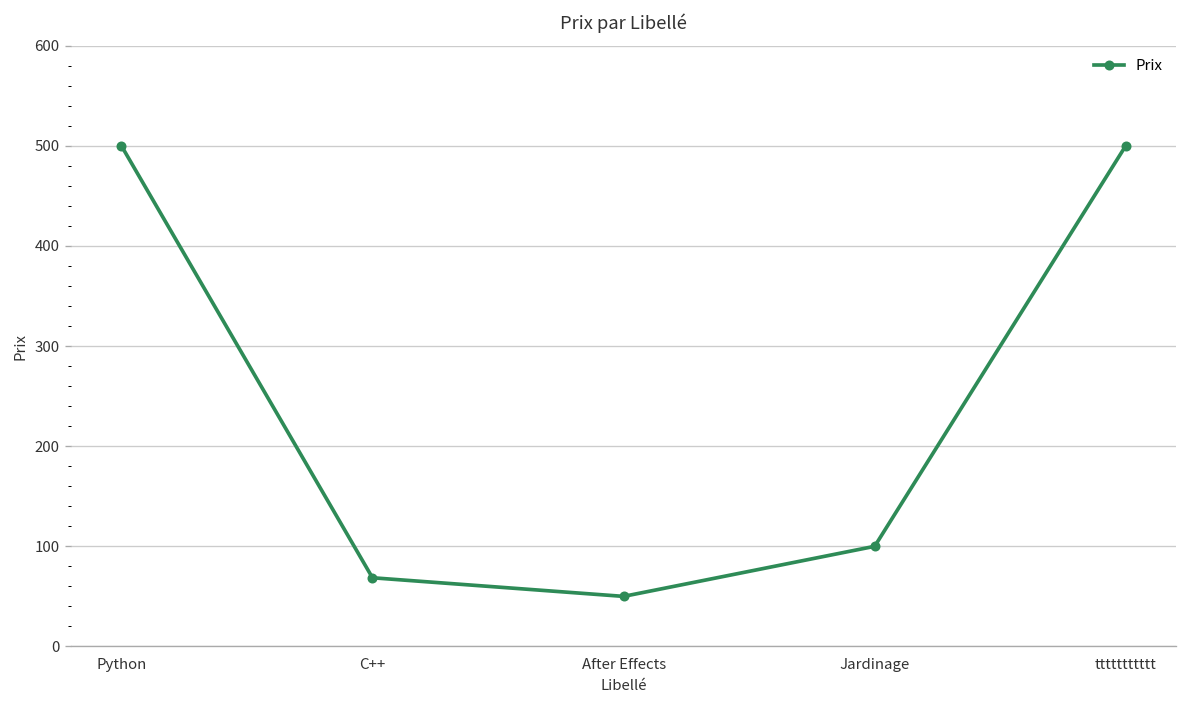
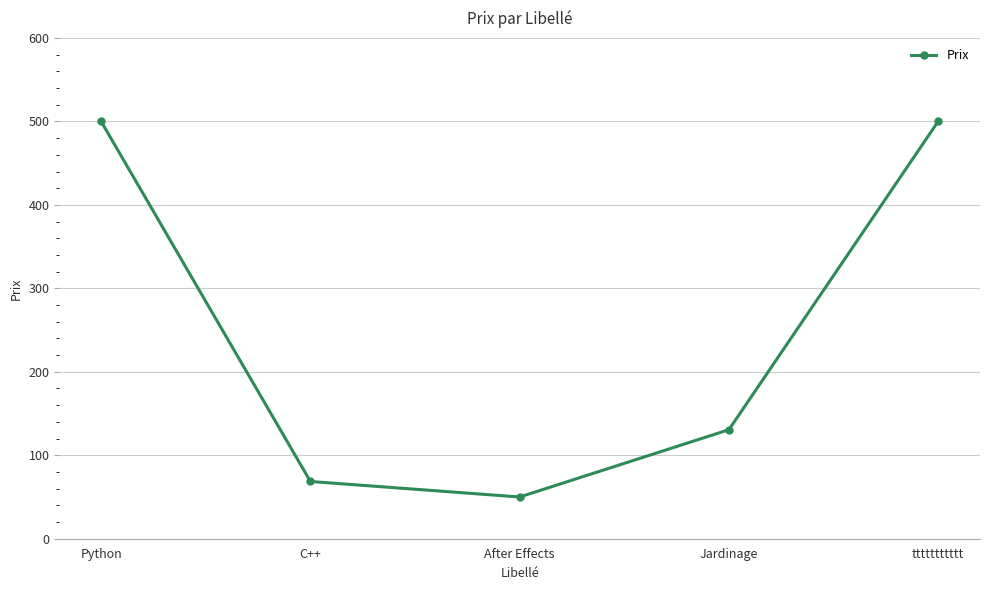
  {
    "Python": 500,
    "C++": 70,
    "After Effects": 50,
-   "Jardinage": 100,
+   "Jardinage": 130,
    "ttttttttttt": 500
  }
